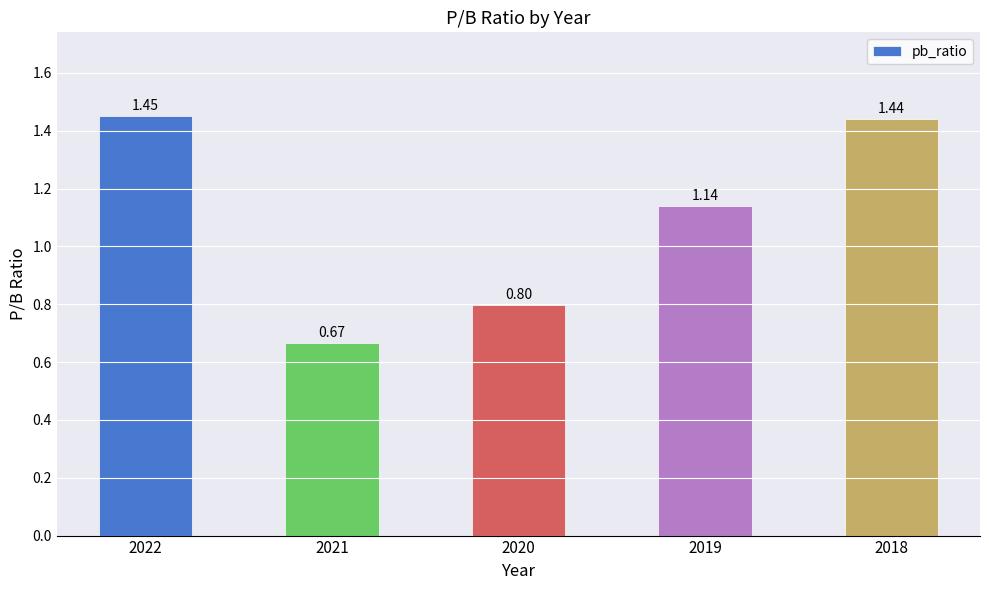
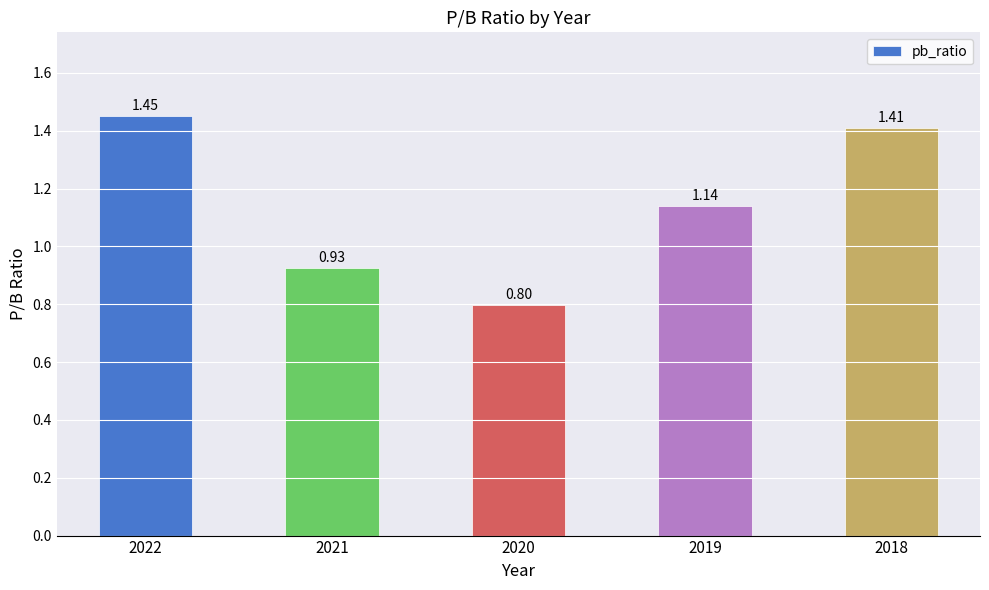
  {
    "2022": 1.45,
-   "2021": 0.67,
+   "2021": 0.93,
    "2020": 0.80,
    "2019": 1.14,
-   "2018": 1.44
+   "2018": 1.41
  }
